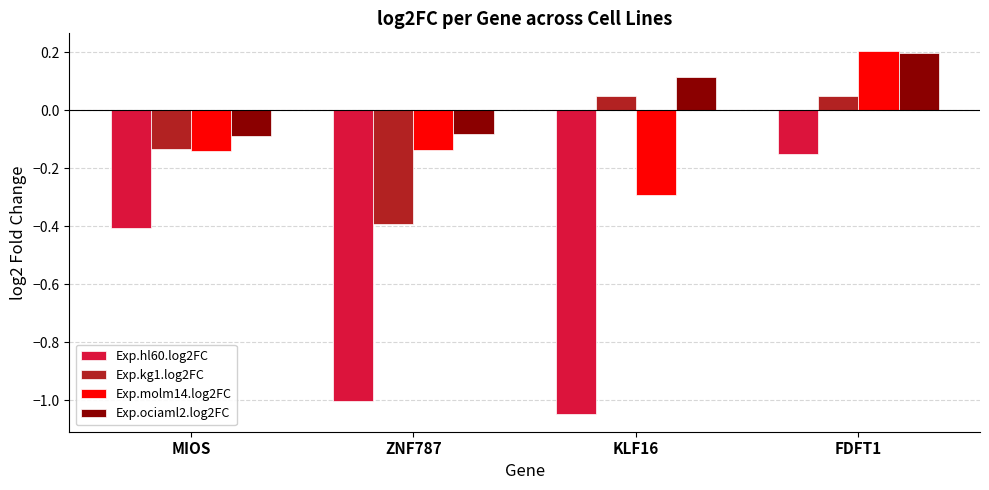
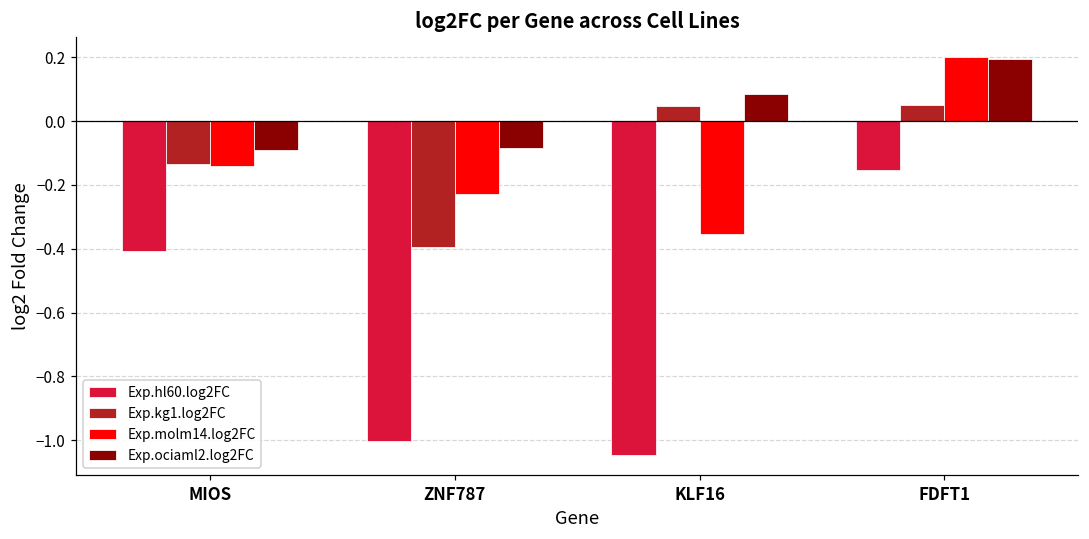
  {
    "Exp.molm14.log2FC": {
      "MIOS": -0.14,
-     "ZNF787": -0.14,
-     "KLF16": -0.29,
+     "ZNF787": -0.23,
+     "KLF16": -0.35,
      "FDFT1": 0.20
    },
    "Exp.ociaml2.log2FC": {
      "MIOS": -0.09,
      "ZNF787": -0.08,
-     "KLF16": 0.11,
+     "KLF16": 0.08,
      "FDFT1": 0.20
    }
  }
